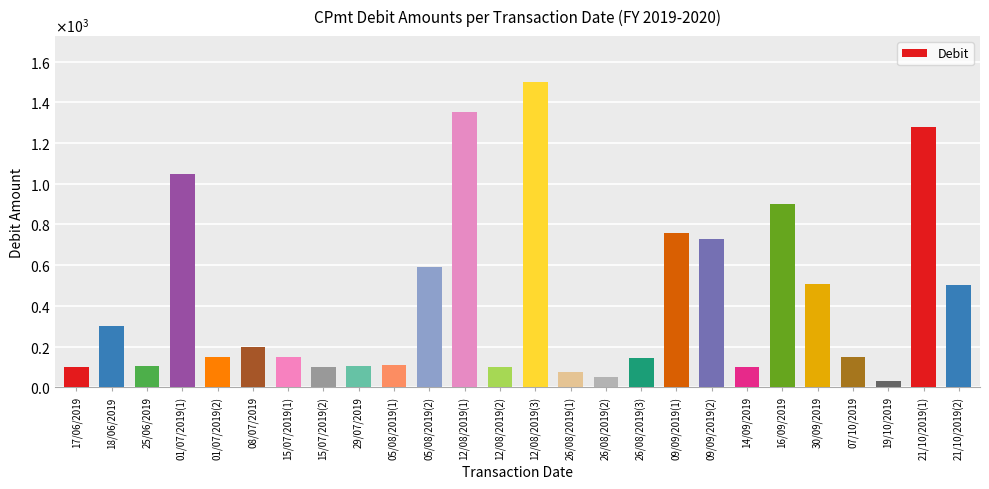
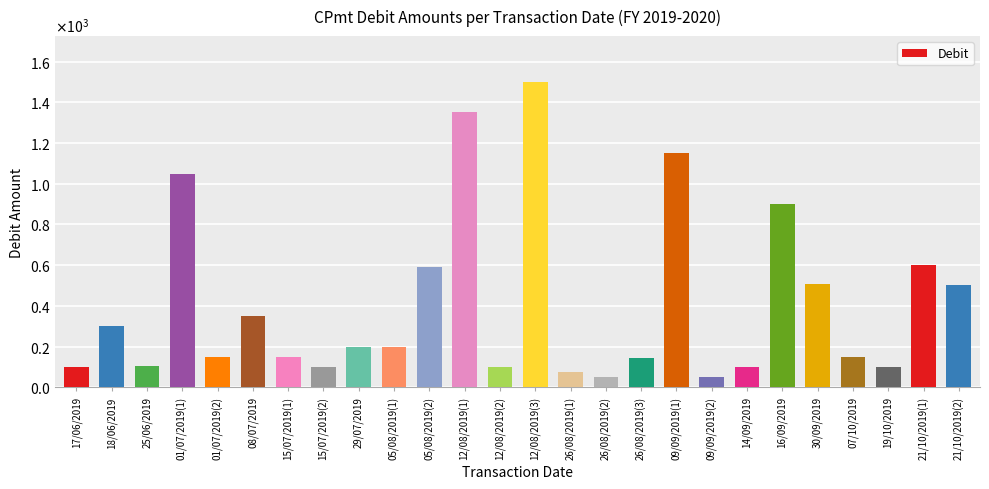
  {
    "17/06/2019": 100,
    "18/06/2019": 300,
    "25/06/2019": 110,
    "01/07/2019(1)": 1050,
    "01/07/2019(2)": 150,
-   "08/07/2019": 200,
+   "08/07/2019": 350,
    "15/07/2019(1)": 150,
    "15/07/2019(2)": 100,
-   "29/07/2019": 110,
-   "05/08/2019(1)": 110,
+   "29/07/2019": 200,
+   "05/08/2019(1)": 200,
    "05/08/2019(2)": 590,
    "12/08/2019(1)": 1350,
    "12/08/2019(2)": 100,
    "12/08/2019(3)": 1500,
    "26/08/2019(1)": 80,
    "26/08/2019(2)": 50,
    "26/08/2019(3)": 140,
-   "09/09/2019(1)": 760,
-   "09/09/2019(2)": 730,
+   "09/09/2019(1)": 1150,
+   "09/09/2019(2)": 50,
    "14/09/2019": 100,
    "16/09/2019": 900,
    "30/09/2019": 510,
    "07/10/2019": 150,
-   "19/10/2019": 30,
-   "21/10/2019(1)": 1280,
+   "19/10/2019": 100,
+   "21/10/2019(1)": 600,
    "21/10/2019(2)": 500
  }
